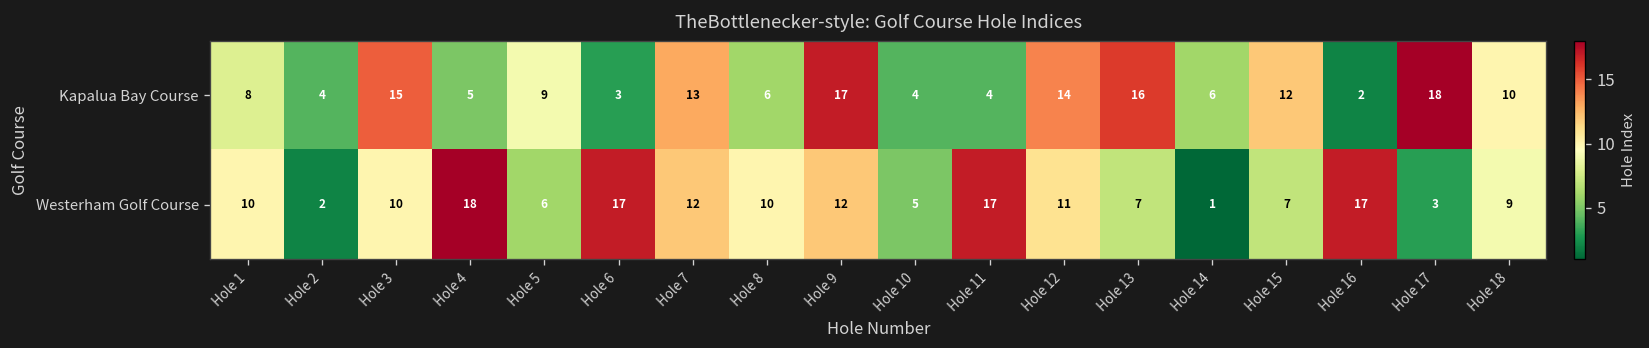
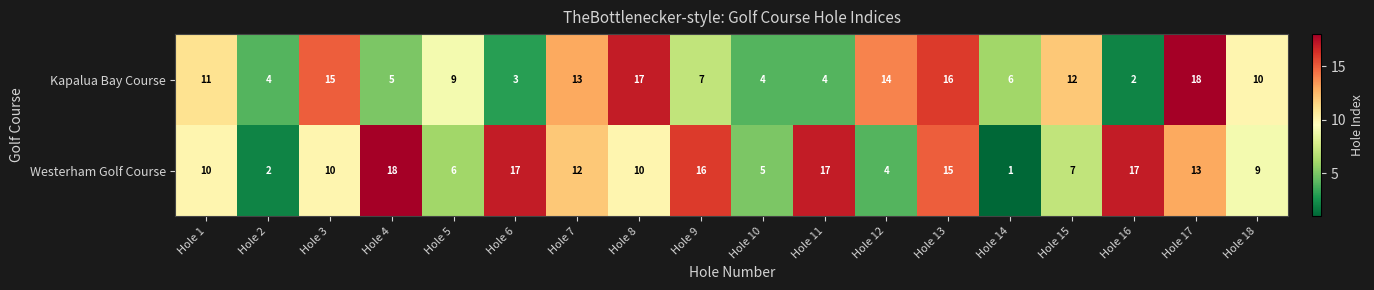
  {
    "Kapalua Bay Course": {
-     "Hole 1": 8,
+     "Hole 1": 11,
      "Hole 2": 4,
      "Hole 3": 15,
      "Hole 4": 5,
      "Hole 5": 9,
      "Hole 6": 3,
      "Hole 7": 13,
-     "Hole 8": 6,
-     "Hole 9": 17,
+     "Hole 8": 17,
+     "Hole 9": 7,
      "Hole 10": 4,
      "Hole 11": 4,
      "Hole 12": 14,
      "Hole 13": 16,
      "Hole 14": 6,
      "Hole 15": 12,
      "Hole 16": 2,
      "Hole 17": 18,
      "Hole 18": 10
    },
    "Westerham Golf Course": {
      "Hole 1": 10,
      "Hole 2": 2,
      "Hole 3": 10,
      "Hole 4": 18,
      "Hole 5": 6,
      "Hole 6": 17,
      "Hole 7": 12,
      "Hole 8": 10,
-     "Hole 9": 12,
+     "Hole 9": 16,
      "Hole 10": 5,
      "Hole 11": 17,
-     "Hole 12": 11,
-     "Hole 13": 7,
+     "Hole 12": 4,
+     "Hole 13": 15,
      "Hole 14": 1,
      "Hole 15": 7,
      "Hole 16": 17,
-     "Hole 17": 3,
+     "Hole 17": 13,
      "Hole 18": 9
    }
  }
